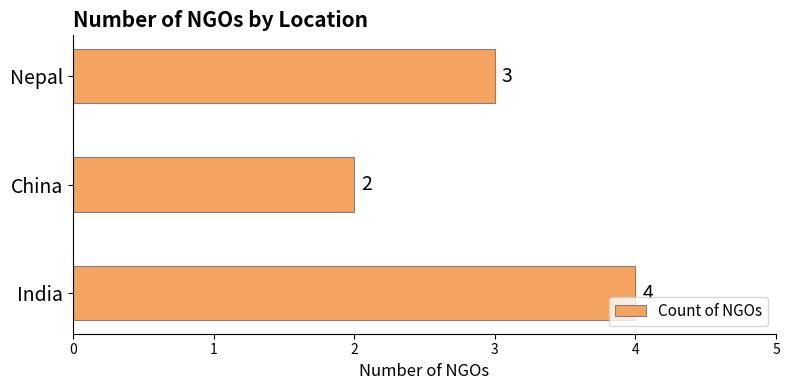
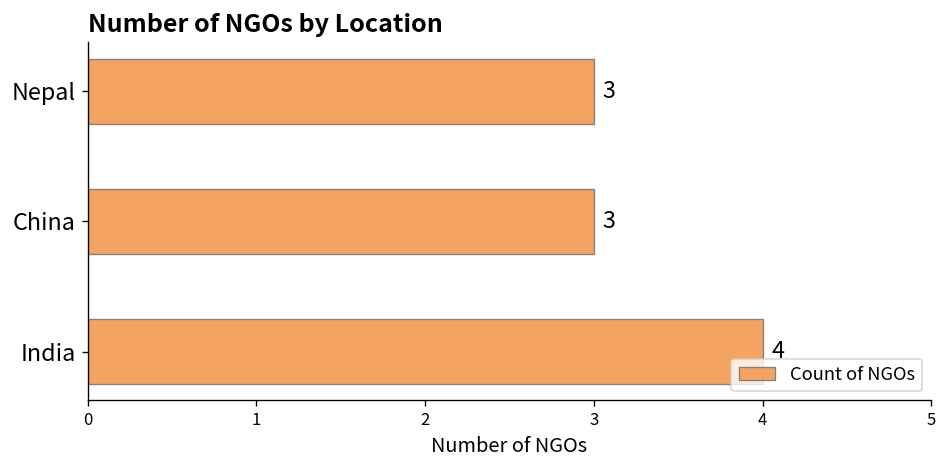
  {
    "Nepal": 3,
-   "China": 2
+   "China": 3
  }
